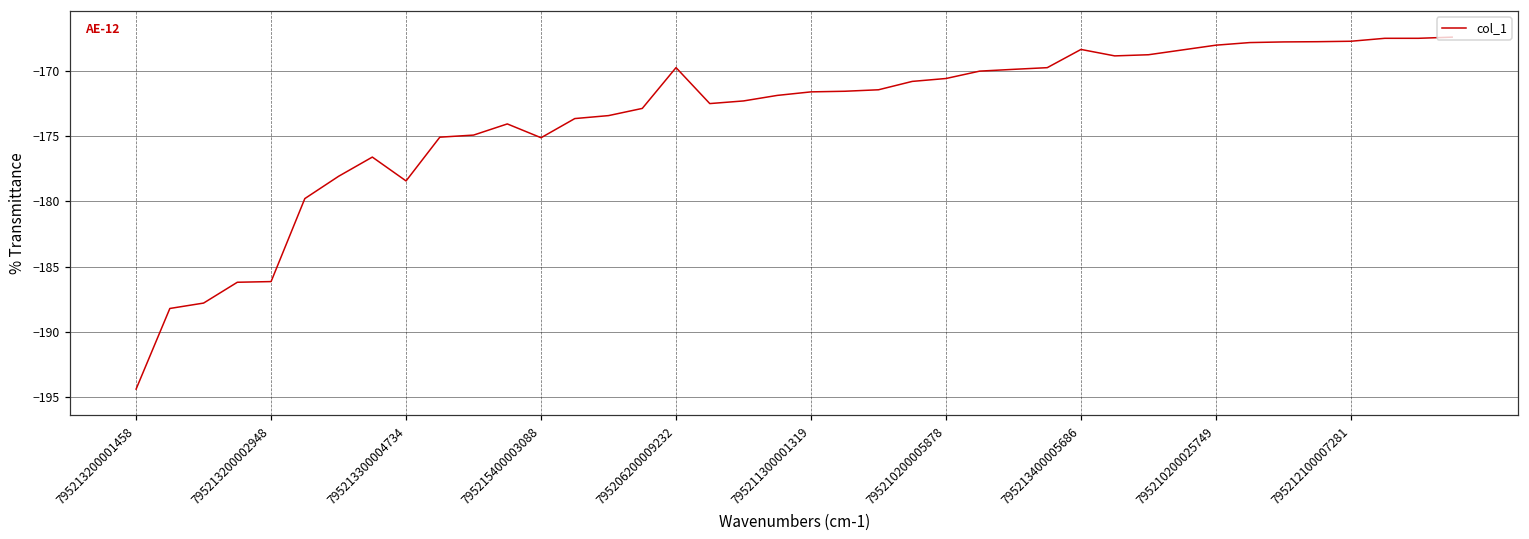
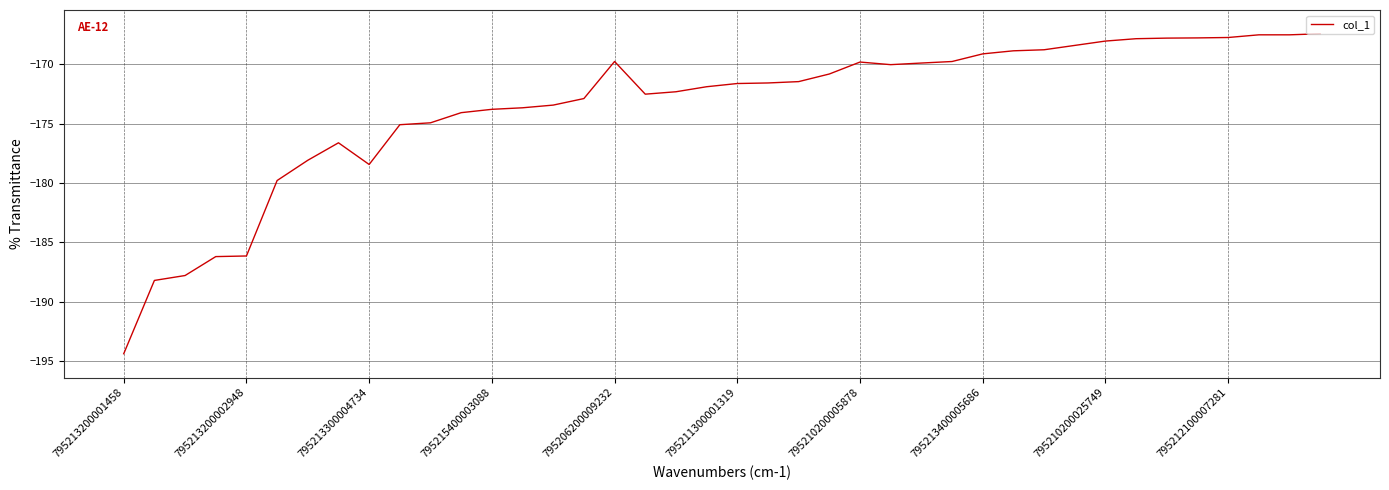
  {
    "795213200001458": -194.4,
    "795213200002948": -186.1,
    "795213300004734": -178.4,
-   "795215400003088": -175.1,
+   "795215400003088": -173.8,
    "795206200009232": -169.8,
    "795211300001319": -171.6,
-   "795210200005878": -170.6,
-   "795213400005686": -168.4,
+   "795210200005878": -169.8,
+   "795213400005686": -169.1,
    "795210200025749": -168.1,
    "795212100007281": -167.8
  }
